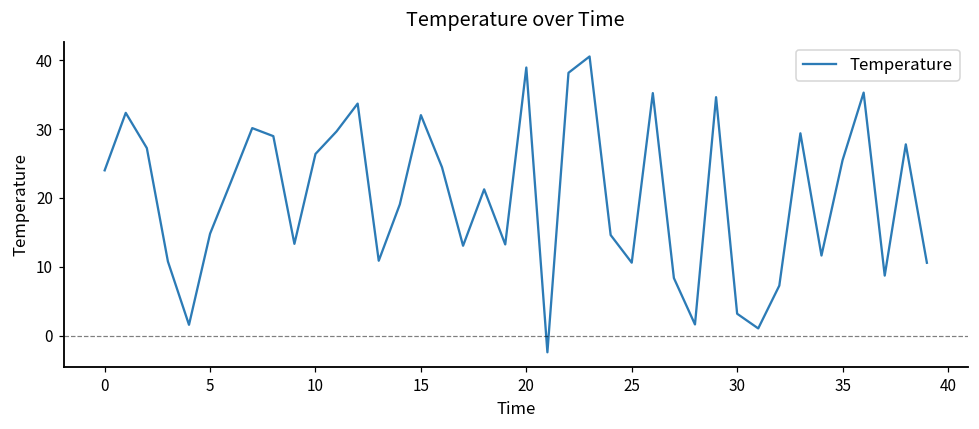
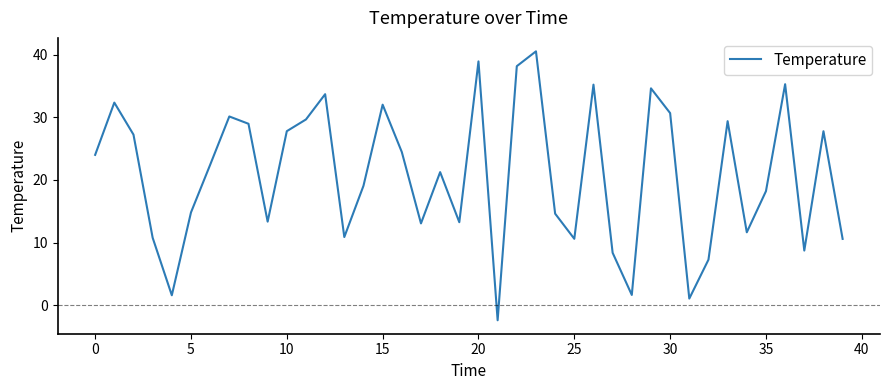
  {
    "0": 24,
    "5": 15,
-   "10": 26,
+   "10": 28,
    "15": 32,
    "20": 39,
    "25": 11,
-   "30": 3,
-   "35": 25
+   "30": 31,
+   "35": 18
  }
